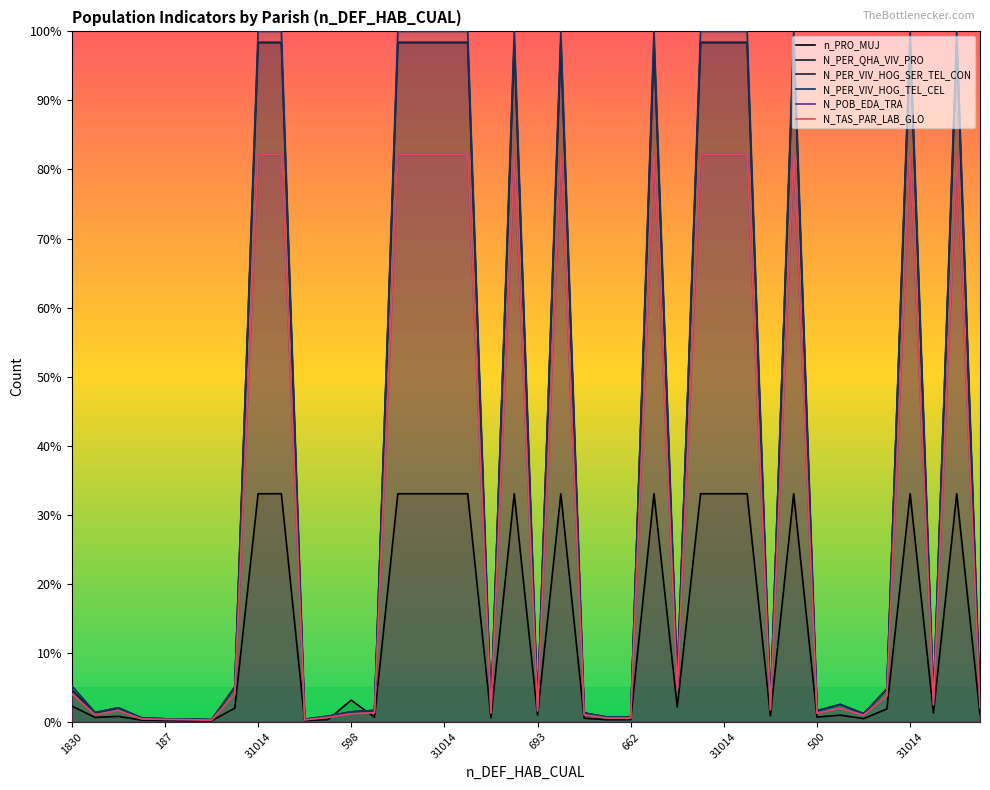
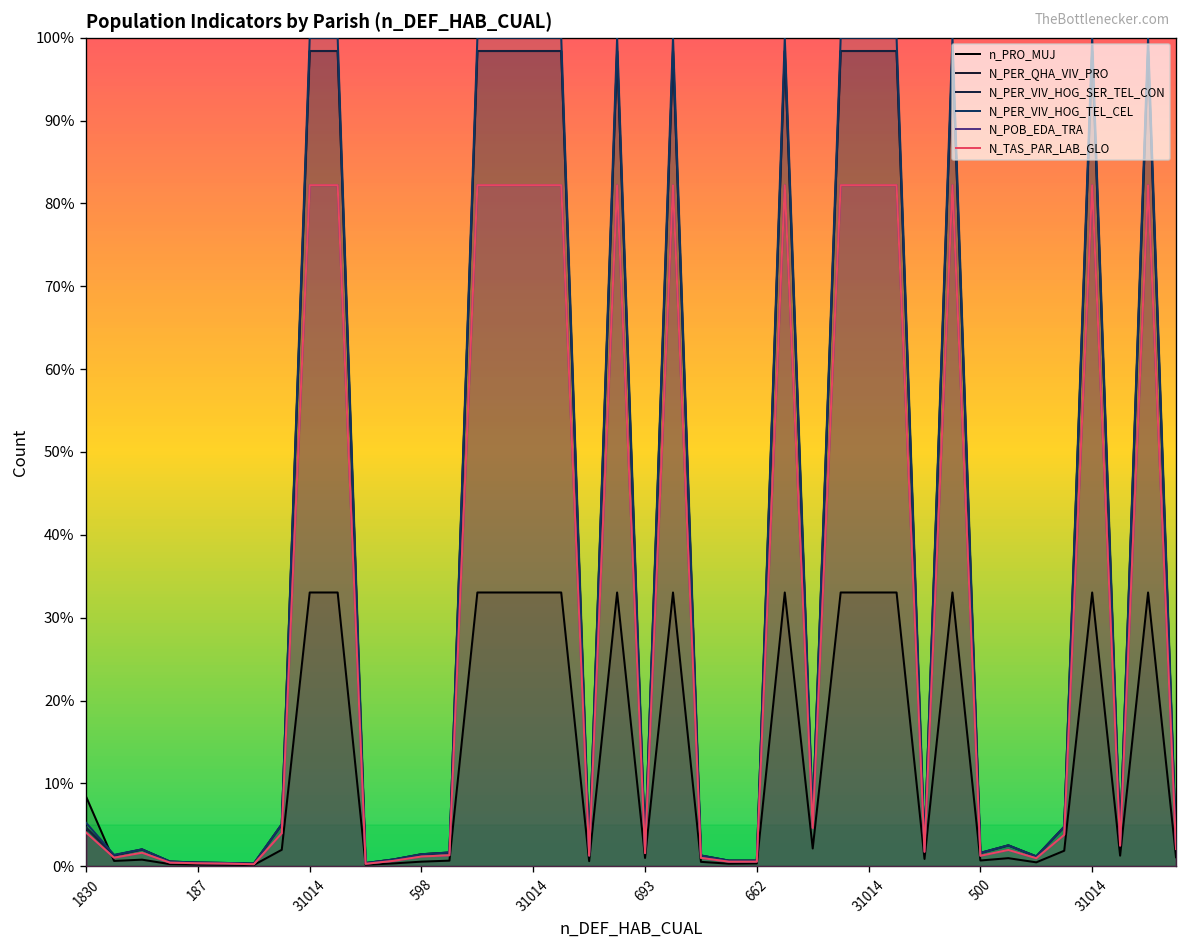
  {
    "n_PRO_MUJ": {
-     "1830": "2%",
-     "598": "3%",
+     "1830": "8%",
+     "598": "1%",
      "693": "1%",
      "500": "1%"
    },
    "N_TAS_PAR_LAB_GLO": {
      "1830": "4%",
      "693": "2%"
    }
  }
